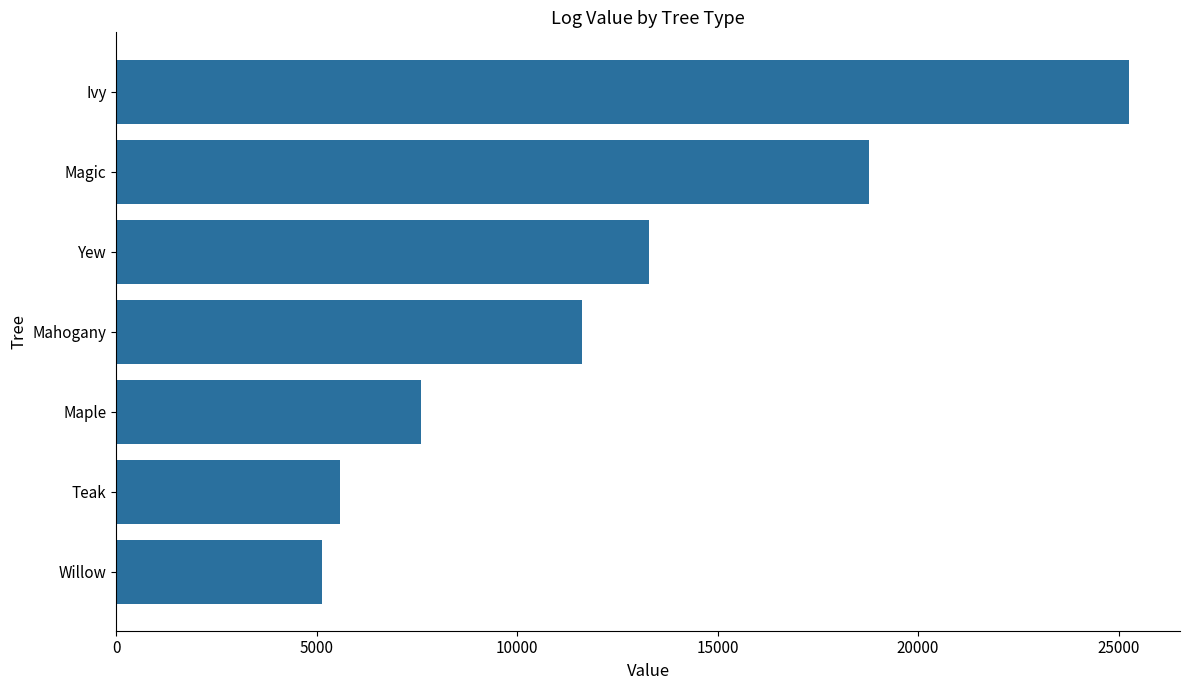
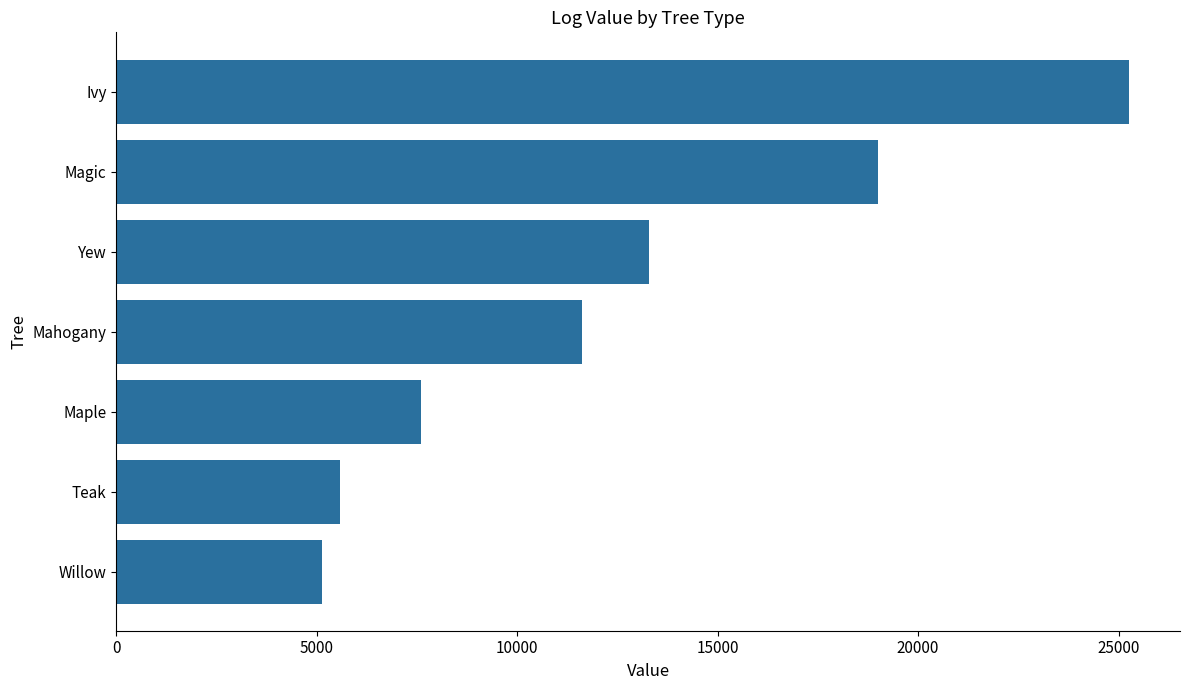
  {
    "Ivy": 25300,
-   "Magic": 18800,
+   "Magic": 19000,
    "Yew": 13300,
    "Mahogany": 11600,
    "Maple": 7600,
    "Teak": 5600,
    "Willow": 5100
  }
